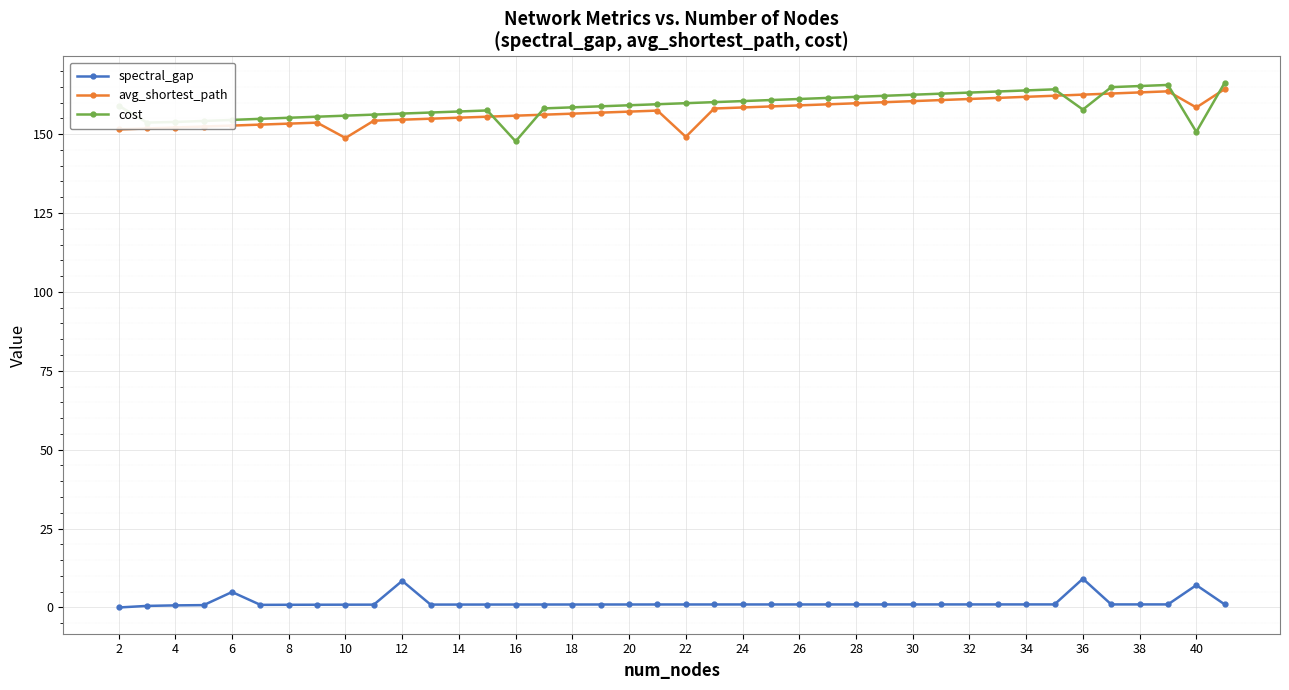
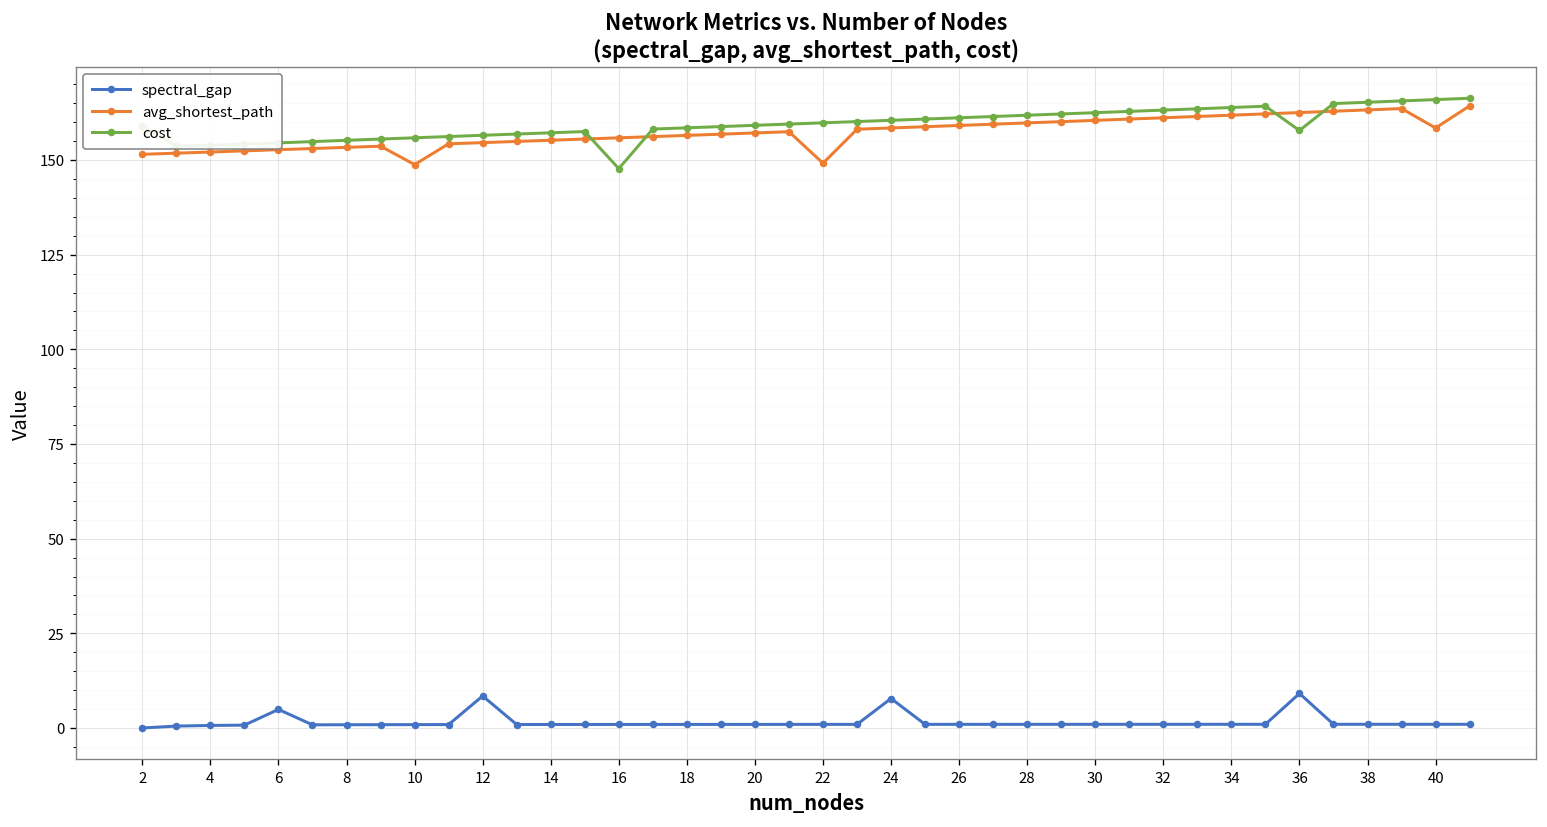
  {
    "spectral_gap": {
      "2": 0,
      "4": 1,
      "6": 5,
      "8": 1,
      "10": 1,
      "12": 8,
      "14": 1,
      "16": 1,
      "18": 1,
      "20": 1,
      "22": 1,
-     "24": 1,
+     "24": 8,
      "26": 1,
      "28": 1,
      "30": 1,
      "32": 1,
      "34": 1,
      "36": 9,
      "38": 1,
-     "40": 7
+     "40": 1
    },
    "avg_shortest_path": {
      "2": 152,
      "8": 153,
      "10": 149,
      "12": 155,
      "14": 155,
      "16": 156,
      "18": 156,
      "20": 157,
      "22": 149,
      "24": 158,
      "26": 159,
      "28": 160,
      "30": 160,
      "32": 161,
      "34": 162,
      "36": 163,
      "38": 163,
      "40": 158
    },
    "cost": {
      "8": 155,
      "10": 156,
      "12": 157,
      "14": 157,
      "16": 148,
      "18": 158,
      "20": 159,
      "22": 160,
      "24": 160,
      "26": 161,
      "28": 162,
      "30": 162,
      "32": 163,
      "34": 164,
      "36": 158,
      "38": 165,
-     "40": 151
+     "40": 166
    }
  }
